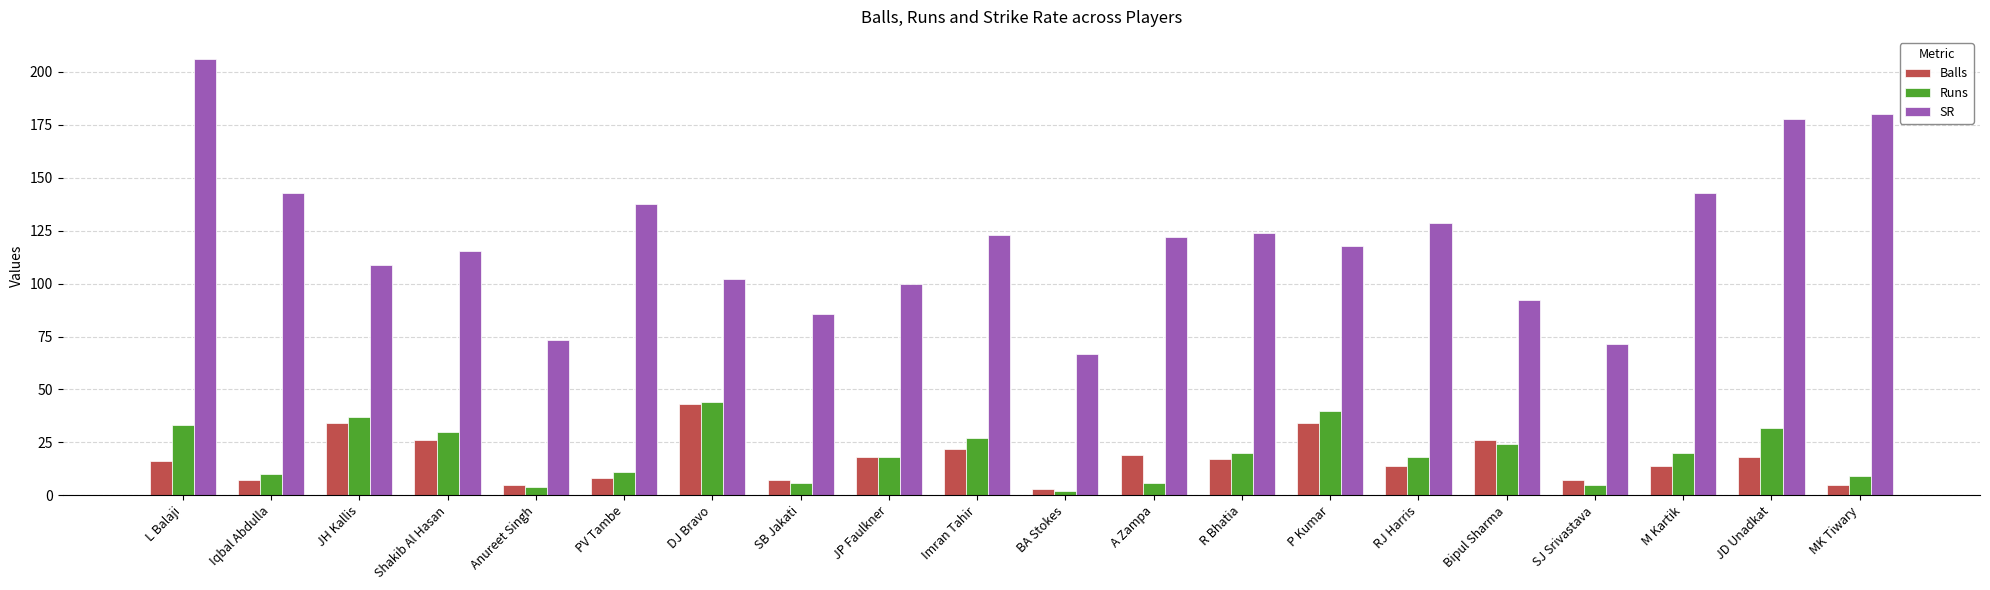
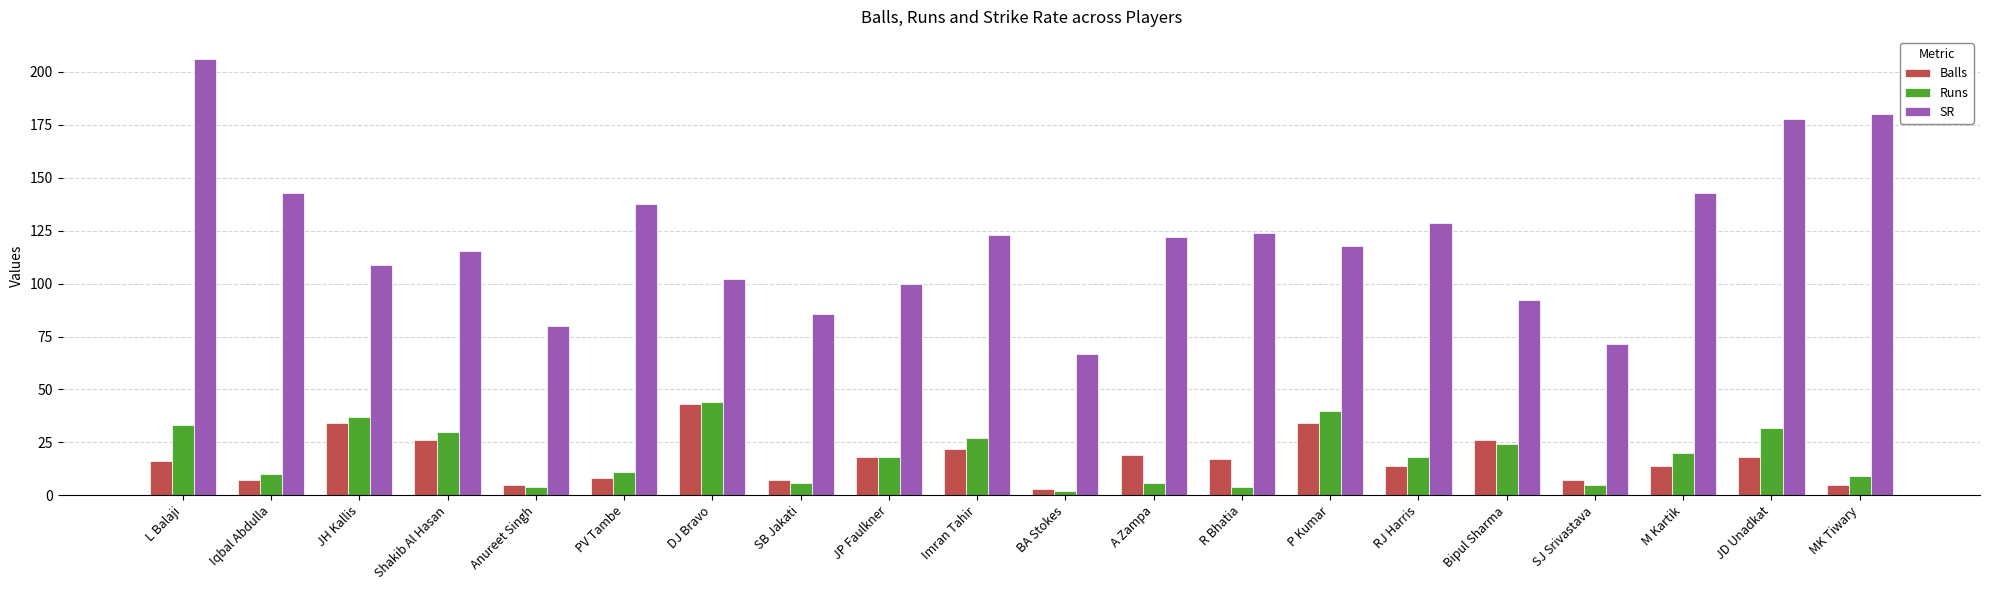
  {
    "Balls": {
      "L Balaji": 16,
      "Iqbal Abdulla": 7,
      "JH Kallis": 34,
      "Shakib Al Hasan": 26,
      "Anureet Singh": 5,
      "PV Tambe": 8,
      "DJ Bravo": 43,
      "SB Jakati": 7,
      "JP Faulkner": 18,
      "Imran Tahir": 22,
      "BA Stokes": 3,
      "A Zampa": 19,
      "R Bhatia": 17,
      "P Kumar": 34,
      "RJ Harris": 14,
      "Bipul Sharma": 26,
      "SJ Srivastava": 7,
      "M Kartik": 14,
      "JD Unadkat": 18,
      "MK Tiwary": 5
    },
    "Runs": {
      "L Balaji": 33,
      "Iqbal Abdulla": 10,
      "JH Kallis": 37,
      "Shakib Al Hasan": 30,
      "Anureet Singh": 4,
      "PV Tambe": 11,
      "DJ Bravo": 44,
      "SB Jakati": 6,
      "JP Faulkner": 18,
      "Imran Tahir": 27,
      "BA Stokes": 2,
      "A Zampa": 6,
-     "R Bhatia": 20,
+     "R Bhatia": 4,
      "P Kumar": 40,
      "RJ Harris": 18,
      "Bipul Sharma": 24,
      "SJ Srivastava": 5,
      "M Kartik": 20,
      "JD Unadkat": 32,
      "MK Tiwary": 9
    },
    "SR": {
      "L Balaji": 206,
      "Iqbal Abdulla": 143,
      "JH Kallis": 109,
      "Shakib Al Hasan": 115,
-     "Anureet Singh": 74,
+     "Anureet Singh": 80,
      "PV Tambe": 138,
      "DJ Bravo": 102,
      "SB Jakati": 86,
      "JP Faulkner": 100,
      "Imran Tahir": 123,
      "BA Stokes": 67,
      "A Zampa": 122,
      "R Bhatia": 124,
      "P Kumar": 118,
      "RJ Harris": 129,
      "Bipul Sharma": 92,
      "SJ Srivastava": 71,
      "M Kartik": 143,
      "JD Unadkat": 178,
      "MK Tiwary": 180
    }
  }
